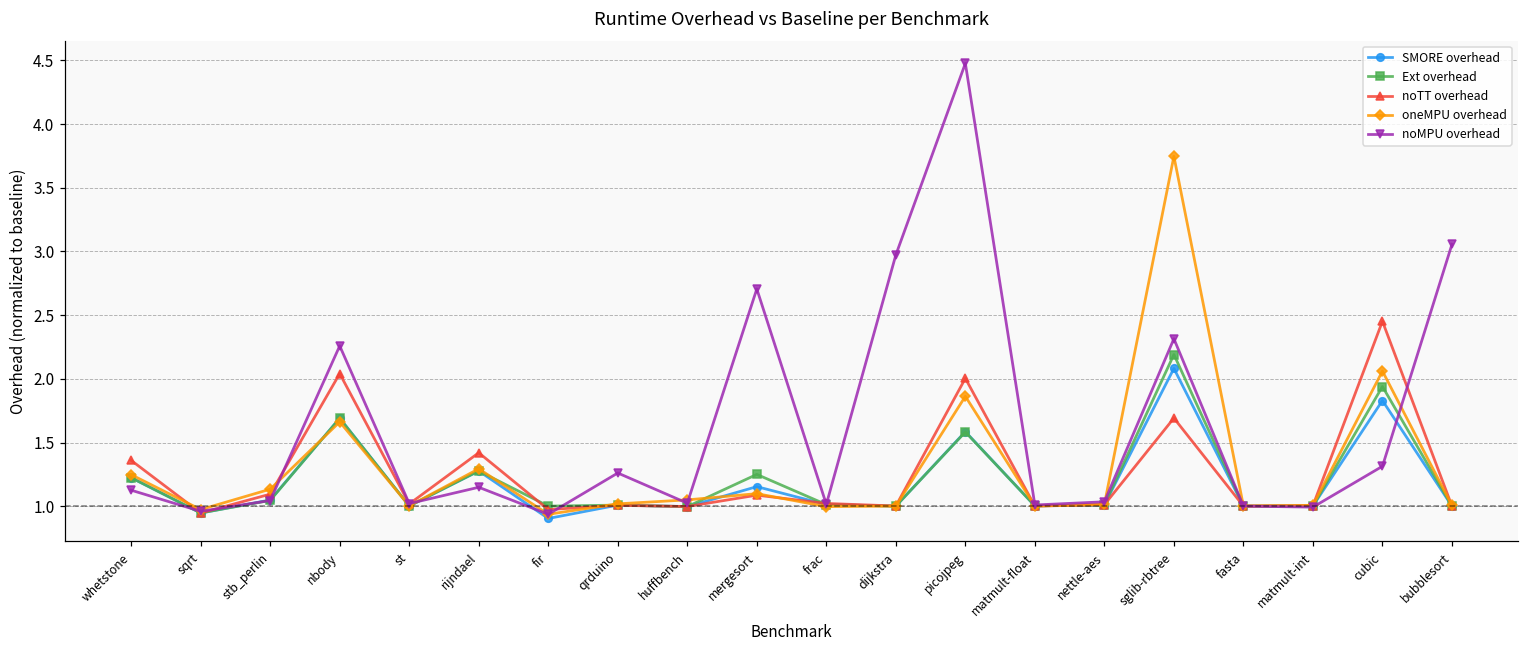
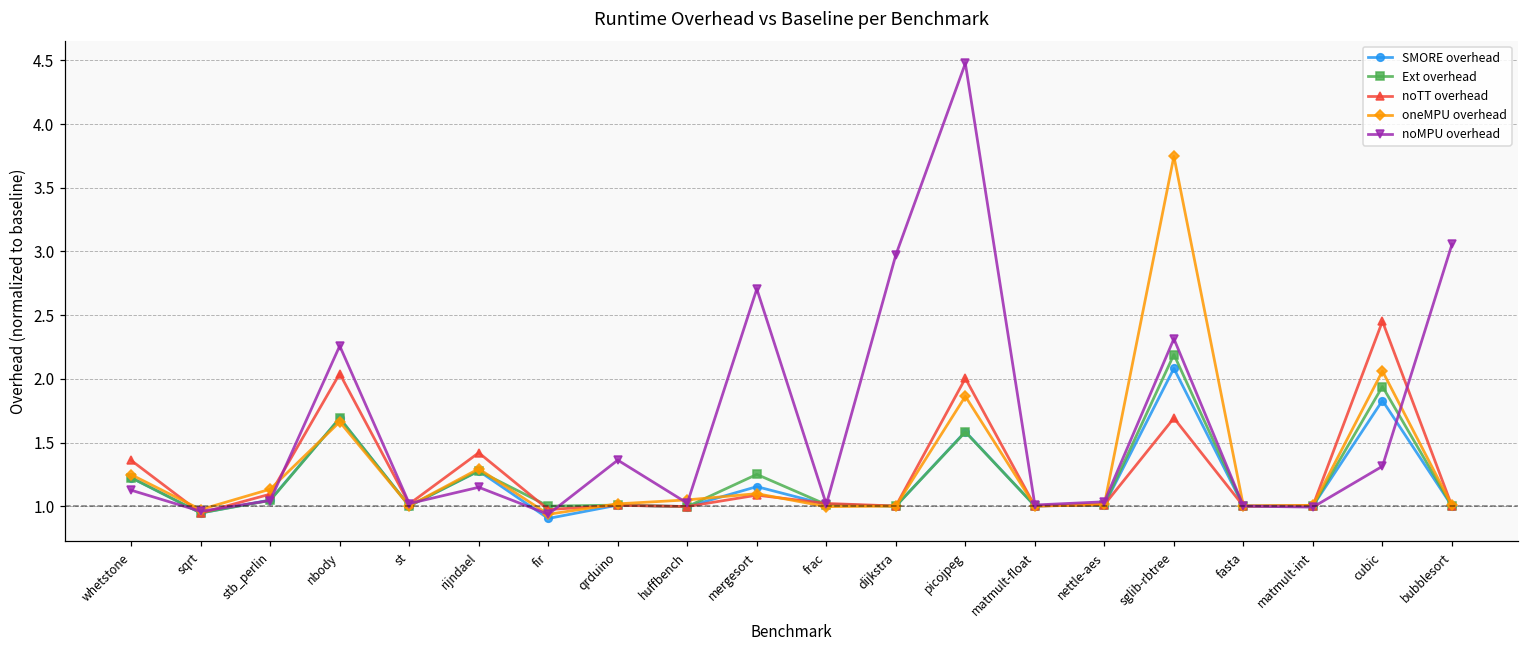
  {
    "SMORE overhead": {
      "fir": 0.90,
      "mergesort": 1.15,
      "sglib-rbtree": 2.08,
      "cubic": 1.83
    },
    "Ext overhead": {
      "fir": 1.00,
      "mergesort": 1.25,
      "sglib-rbtree": 2.19,
      "cubic": 1.94
    },
    "noTT overhead": {
      "whetstone": 1.36,
      "stb_perlin": 1.10,
      "nbody": 2.04,
      "rijndael": 1.42,
      "fir": 0.97,
      "picojpeg": 2.00,
      "sglib-rbtree": 1.69,
      "cubic": 2.45
    },
    "oneMPU overhead": {
      "whetstone": 1.25,
      "stb_perlin": 1.13,
      "nbody": 1.66,
      "huffbench": 1.05,
      "picojpeg": 1.86,
      "sglib-rbtree": 3.75,
      "cubic": 2.06
    },
    "noMPU overhead": {
      "whetstone": 1.13,
      "nbody": 2.26,
      "rijndael": 1.15,
-     "qrduino": 1.26,
+     "qrduino": 1.36,
      "huffbench": 1.02,
      "mergesort": 2.71,
      "dijkstra": 2.97,
      "picojpeg": 4.48,
      "sglib-rbtree": 2.32,
      "cubic": 1.31,
      "bubblesort": 3.06
    }
  }
